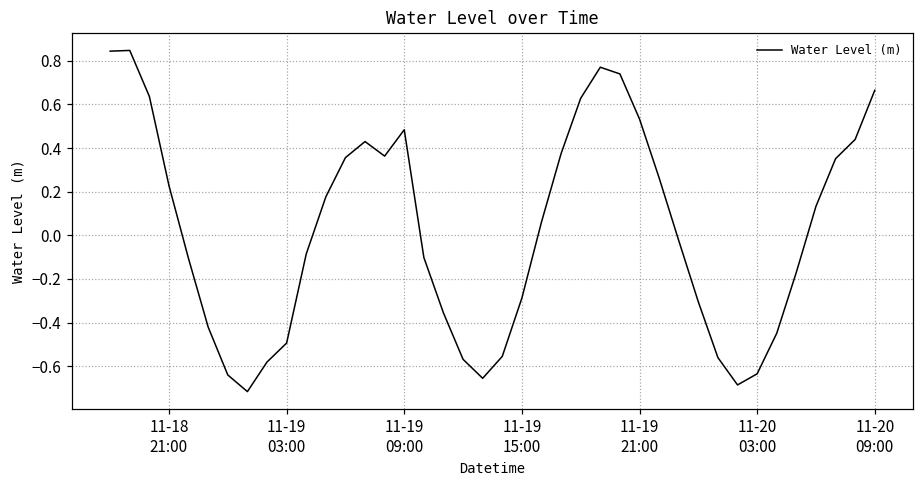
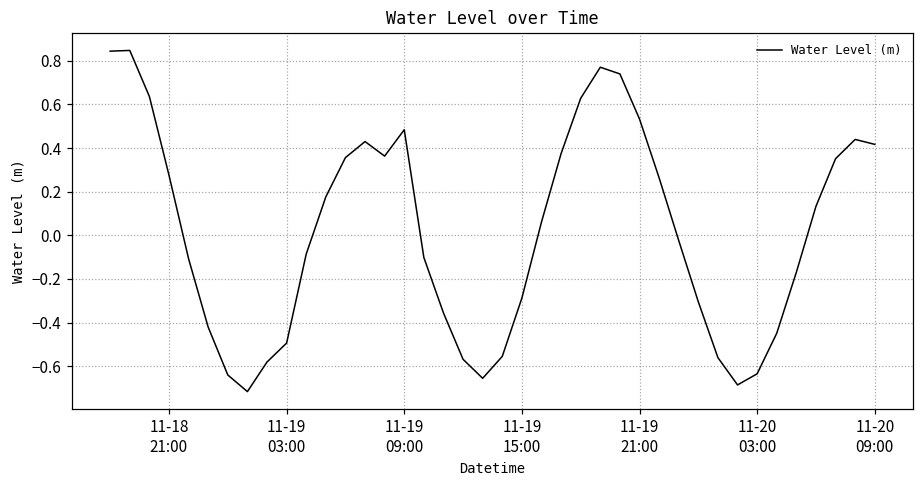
  {
-   "11-18 21:00": 0.23,
+   "11-18 21:00": 0.28,
    "11-19 03:00": -0.49,
    "11-19 09:00": 0.48,
    "11-19 15:00": -0.29,
    "11-19 21:00": 0.53,
    "11-20 03:00": -0.63,
-   "11-20 09:00": 0.66
+   "11-20 09:00": 0.42
  }
